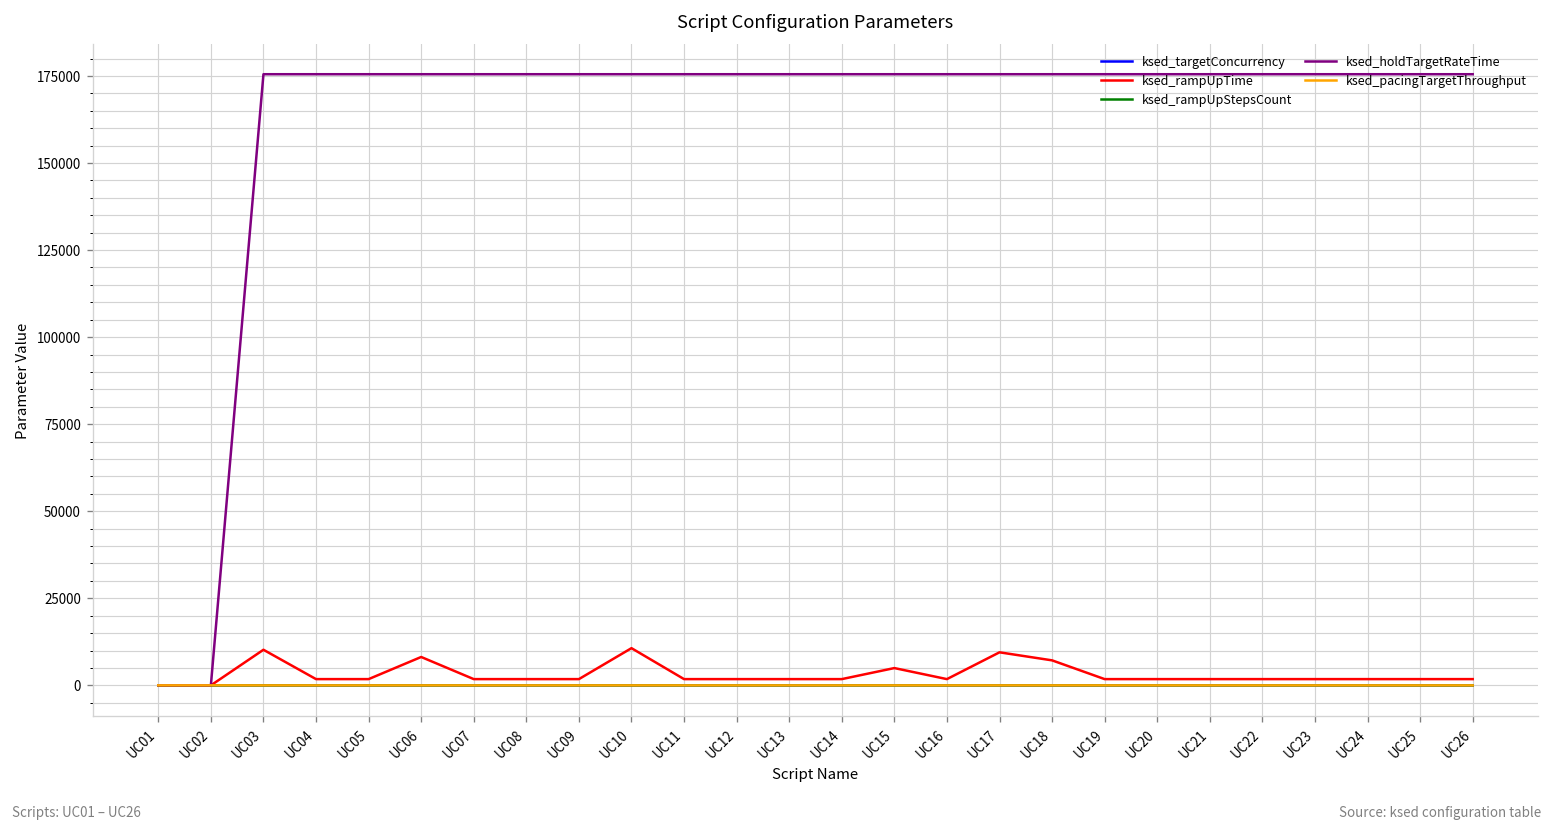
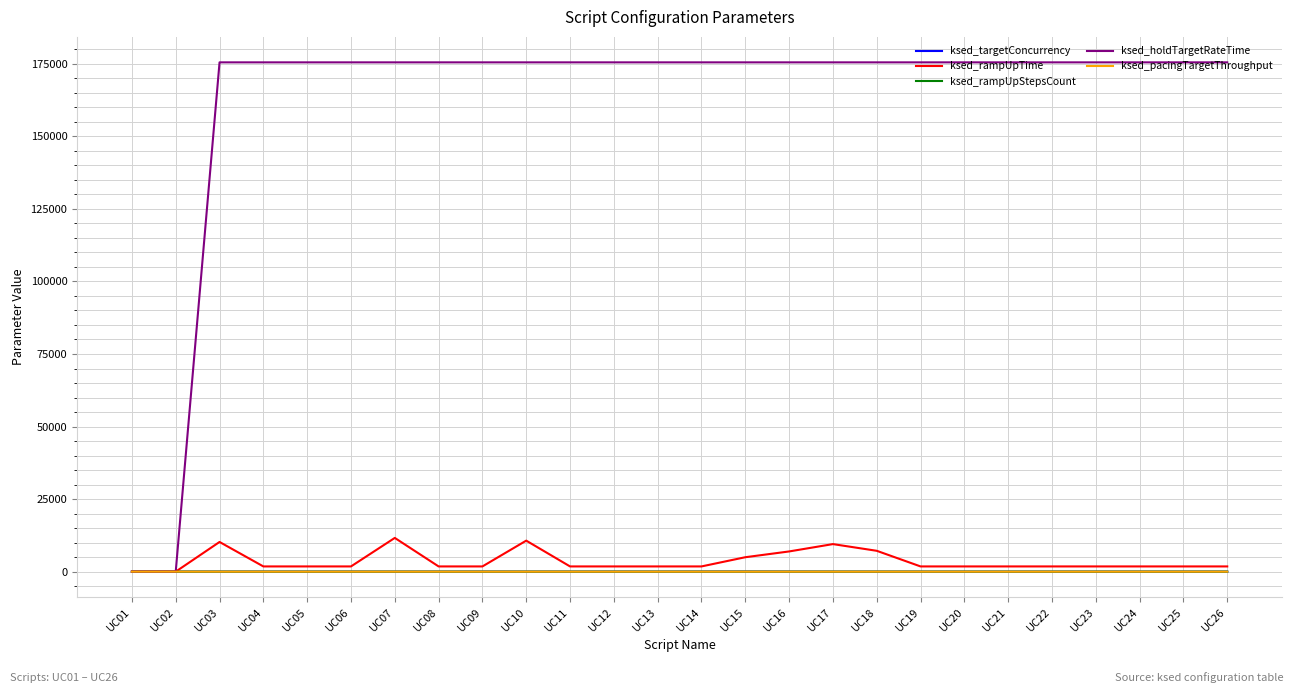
  {
    "ksed_pacingTargetThroughput": {
      "UC03": 0,
      "UC04": 0,
      "UC05": 0,
      "UC06": 0,
      "UC07": 0,
      "UC08": 0,
      "UC09": 0,
      "UC10": 0,
      "UC11": 0,
      "UC12": 0,
      "UC13": 0,
      "UC14": 0,
      "UC15": 0,
      "UC16": 0,
      "UC17": 0,
      "UC18": 0,
      "UC19": 0,
      "UC20": 0,
      "UC21": 0,
      "UC22": 0,
      "UC23": 0,
      "UC24": 0,
      "UC25": 0,
      "UC26": 0
    },
    "ksed_rampUpTime": {
      "UC03": 10000,
      "UC04": 2000,
      "UC05": 2000,
-     "UC06": 8000,
-     "UC07": 2000,
+     "UC06": 2000,
+     "UC07": 12000,
      "UC08": 2000,
      "UC09": 2000,
      "UC10": 11000,
      "UC11": 2000,
      "UC12": 2000,
      "UC13": 2000,
      "UC14": 2000,
      "UC15": 5000,
-     "UC16": 2000,
+     "UC16": 7000,
      "UC17": 9000,
      "UC18": 7000,
      "UC19": 2000,
      "UC20": 2000,
      "UC21": 2000,
      "UC22": 2000,
      "UC23": 2000,
      "UC24": 2000,
      "UC25": 2000,
      "UC26": 2000
    },
    "ksed_holdTargetRateTime": {
      "UC03": 176000,
      "UC04": 176000,
      "UC05": 176000,
      "UC06": 176000,
      "UC07": 176000,
      "UC08": 176000,
      "UC09": 176000,
      "UC10": 176000,
      "UC11": 176000,
      "UC12": 176000,
      "UC13": 176000,
      "UC14": 176000,
      "UC15": 176000,
      "UC16": 176000,
      "UC17": 176000,
      "UC18": 176000,
      "UC19": 176000,
      "UC20": 176000,
      "UC21": 176000,
      "UC22": 176000,
      "UC23": 176000,
      "UC24": 176000,
      "UC25": 176000,
      "UC26": 176000
    }
  }
